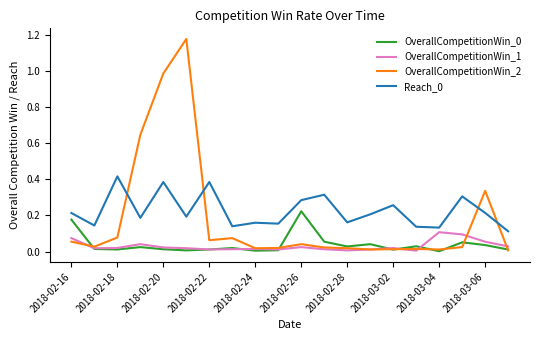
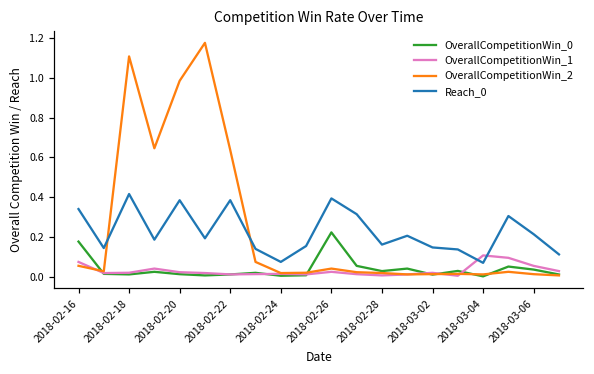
  {
    "OverallCompetitionWin_0": {
      "2018-02-16": 0.18,
      "2018-02-26": 0.22,
      "2018-03-06": 0.04
    },
    "OverallCompetitionWin_1": {
      "2018-02-16": 0.07,
      "2018-02-26": 0.02,
      "2018-03-04": 0.11,
      "2018-03-06": 0.05
    },
    "OverallCompetitionWin_2": {
      "2018-02-16": 0.06,
-     "2018-02-18": 0.08,
+     "2018-02-18": 1.11,
      "2018-02-20": 0.98,
-     "2018-02-22": 0.06,
+     "2018-02-22": 0.64,
      "2018-02-26": 0.04,
-     "2018-03-06": 0.34
+     "2018-03-06": 0.01
    },
    "Reach_0": {
-     "2018-02-16": 0.21,
+     "2018-02-16": 0.34,
      "2018-02-18": 0.42,
      "2018-02-20": 0.38,
      "2018-02-22": 0.38,
-     "2018-02-24": 0.16,
-     "2018-02-26": 0.28,
+     "2018-02-24": 0.07,
+     "2018-02-26": 0.39,
      "2018-02-28": 0.16,
-     "2018-03-02": 0.26,
-     "2018-03-04": 0.13,
+     "2018-03-02": 0.15,
+     "2018-03-04": 0.07,
      "2018-03-06": 0.21
    }
  }
